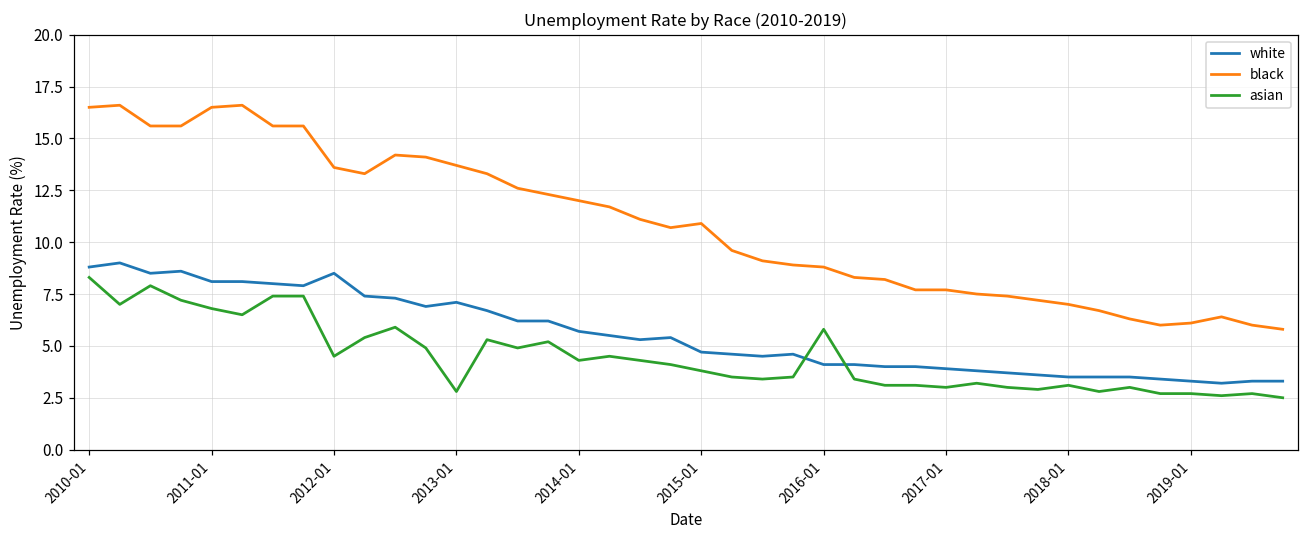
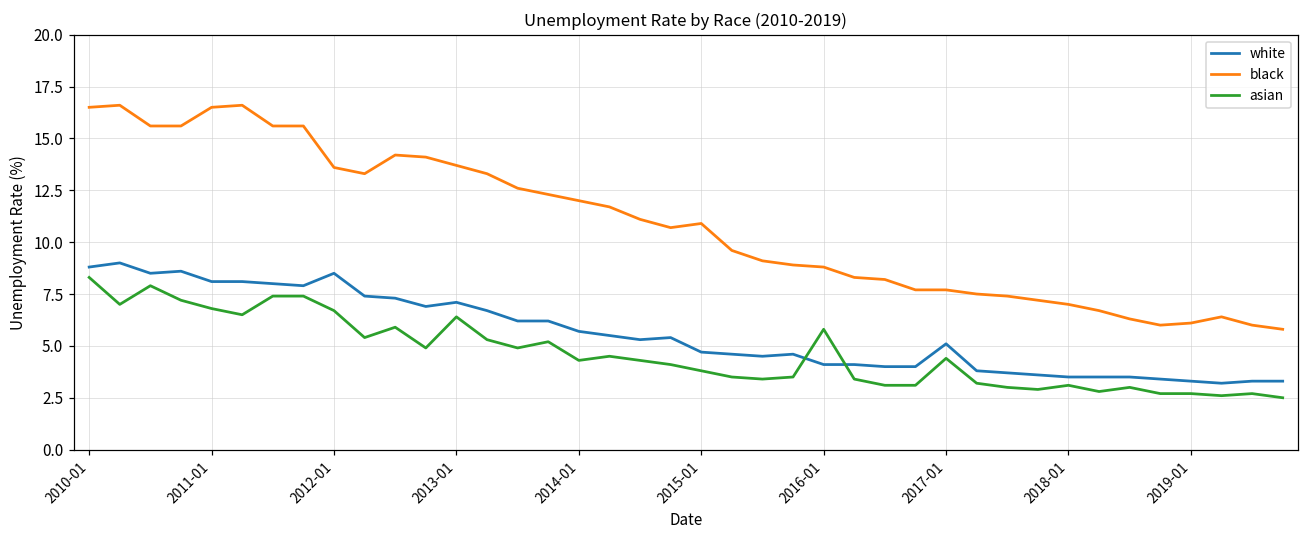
  {
    "white": {
      "2010-01": 8.8,
      "2011-01": 8.1,
      "2012-01": 8.5,
      "2013-01": 7.1,
      "2014-01": 5.7,
      "2015-01": 4.7,
      "2016-01": 4.1,
-     "2017-01": 3.9,
+     "2017-01": 5.1,
      "2018-01": 3.5,
      "2019-01": 3.3
    },
    "black": {
      "2010-01": 16.5,
      "2011-01": 16.5,
      "2012-01": 13.6,
      "2013-01": 13.7,
      "2014-01": 12.0,
      "2015-01": 10.9,
      "2016-01": 8.8,
      "2017-01": 7.7,
      "2018-01": 7.0,
      "2019-01": 6.1
    },
    "asian": {
      "2010-01": 8.3,
      "2011-01": 6.8,
-     "2012-01": 4.5,
-     "2013-01": 2.8,
+     "2012-01": 6.7,
+     "2013-01": 6.4,
      "2014-01": 4.3,
      "2015-01": 3.8,
      "2016-01": 5.8,
-     "2017-01": 3.0,
+     "2017-01": 4.4,
      "2018-01": 3.1,
      "2019-01": 2.7
    }
  }
